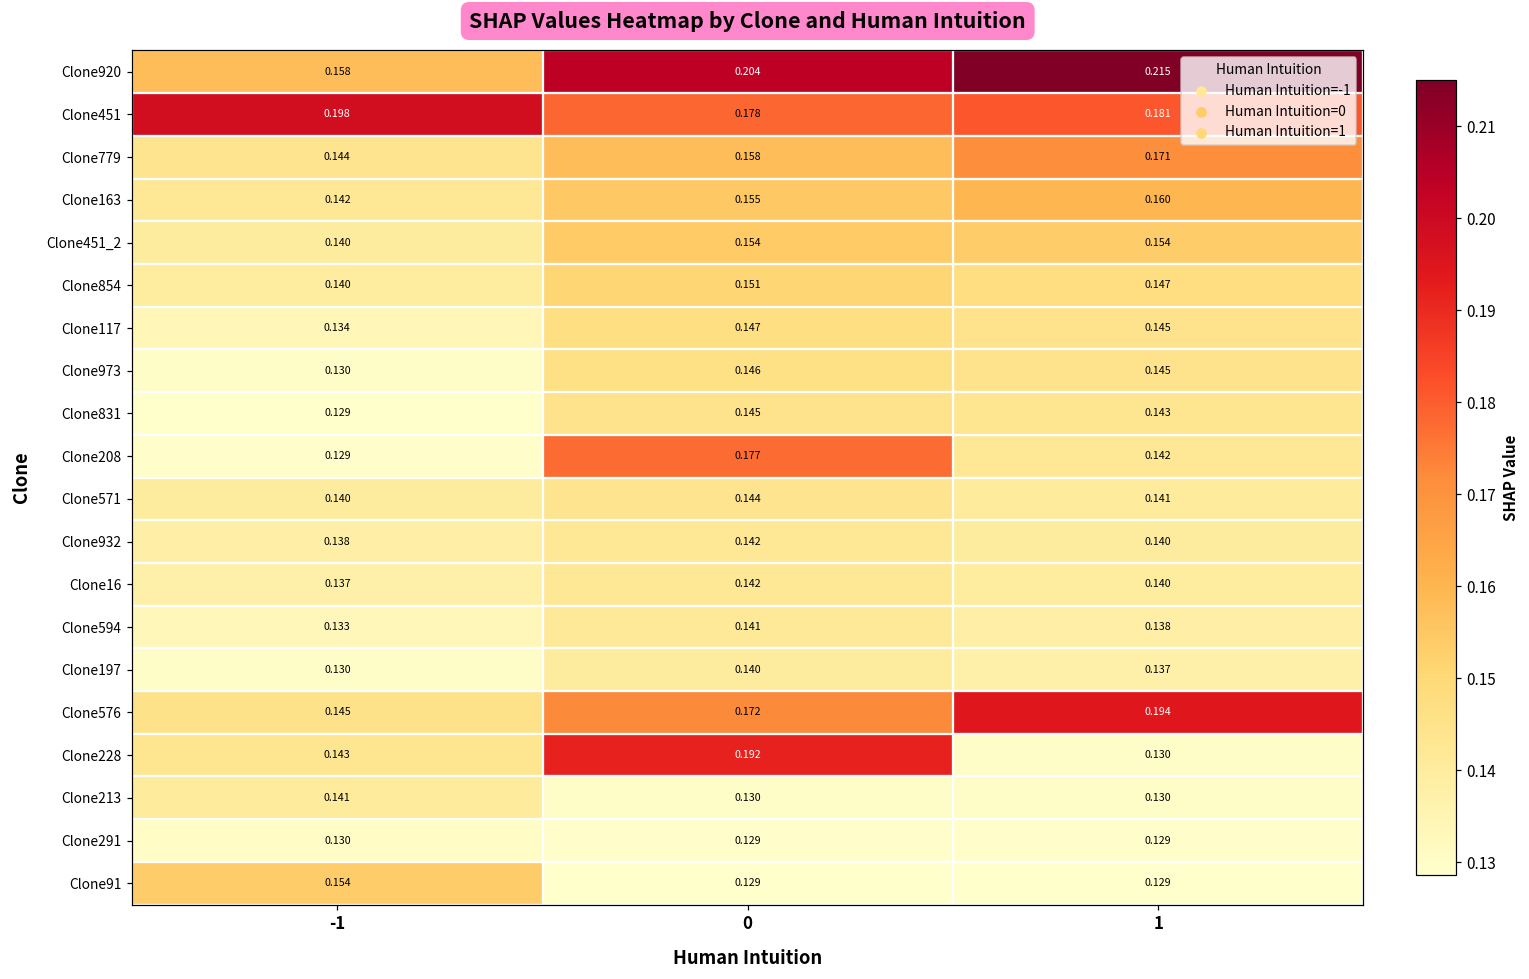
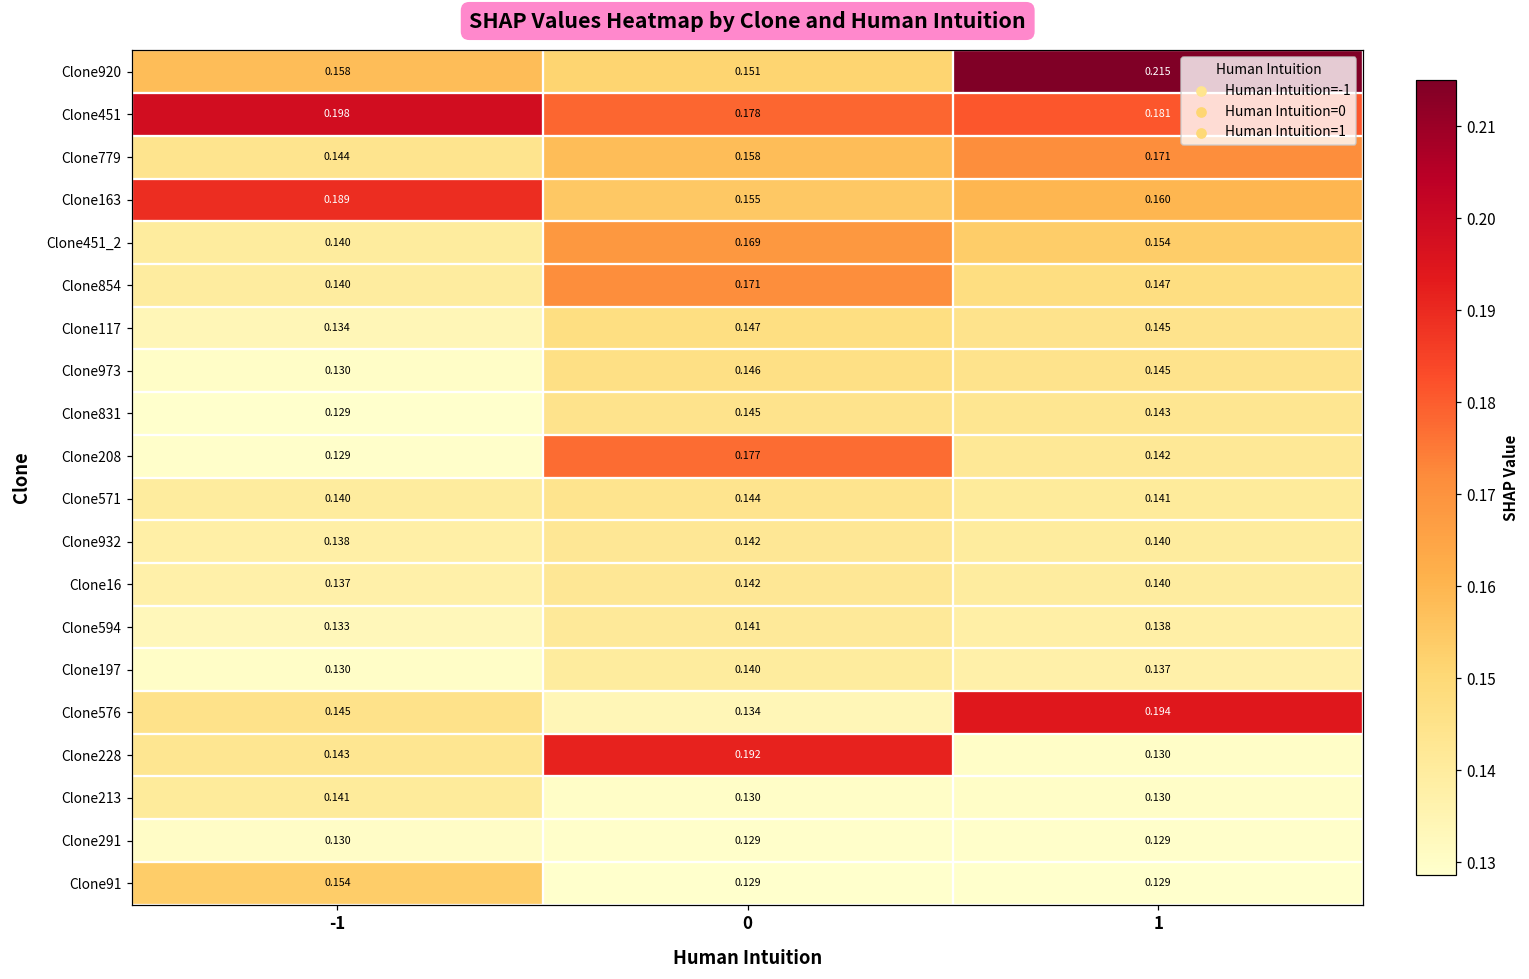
  {
    "Clone920": {
      "-1": 0.158,
-     "0": 0.204,
+     "0": 0.151,
      "1": 0.215
    },
    "Clone451": {
      "-1": 0.198,
      "0": 0.178,
      "1": 0.181
    },
    "Clone779": {
      "-1": 0.144,
      "0": 0.158,
      "1": 0.171
    },
    "Clone163": {
-     "-1": 0.142,
+     "-1": 0.189,
      "0": 0.155,
      "1": 0.160
    },
    "Clone451_2": {
      "-1": 0.140,
-     "0": 0.154,
+     "0": 0.169,
      "1": 0.154
    },
    "Clone854": {
      "-1": 0.140,
-     "0": 0.151,
+     "0": 0.171,
      "1": 0.147
    },
    "Clone117": {
      "-1": 0.134,
      "0": 0.147,
      "1": 0.145
    },
    "Clone973": {
      "-1": 0.130,
      "0": 0.146,
      "1": 0.145
    },
    "Clone831": {
      "-1": 0.129,
      "0": 0.145,
      "1": 0.143
    },
    "Clone208": {
      "-1": 0.129,
      "0": 0.177,
      "1": 0.142
    },
    "Clone571": {
      "-1": 0.140,
      "0": 0.144,
      "1": 0.141
    },
    "Clone932": {
      "-1": 0.138,
      "0": 0.142,
      "1": 0.140
    },
    "Clone16": {
      "-1": 0.137,
      "0": 0.142,
      "1": 0.140
    },
    "Clone594": {
      "-1": 0.133,
      "0": 0.141,
      "1": 0.138
    },
    "Clone197": {
      "-1": 0.130,
      "0": 0.140,
      "1": 0.137
    },
    "Clone576": {
      "-1": 0.145,
-     "0": 0.172,
+     "0": 0.134,
      "1": 0.194
    },
    "Clone228": {
      "-1": 0.143,
      "0": 0.192,
      "1": 0.130
    },
    "Clone213": {
      "-1": 0.141,
      "0": 0.130,
      "1": 0.130
    },
    "Clone291": {
      "-1": 0.130,
      "0": 0.129,
      "1": 0.129
    },
    "Clone91": {
      "-1": 0.154,
      "0": 0.129,
      "1": 0.129
    }
  }
